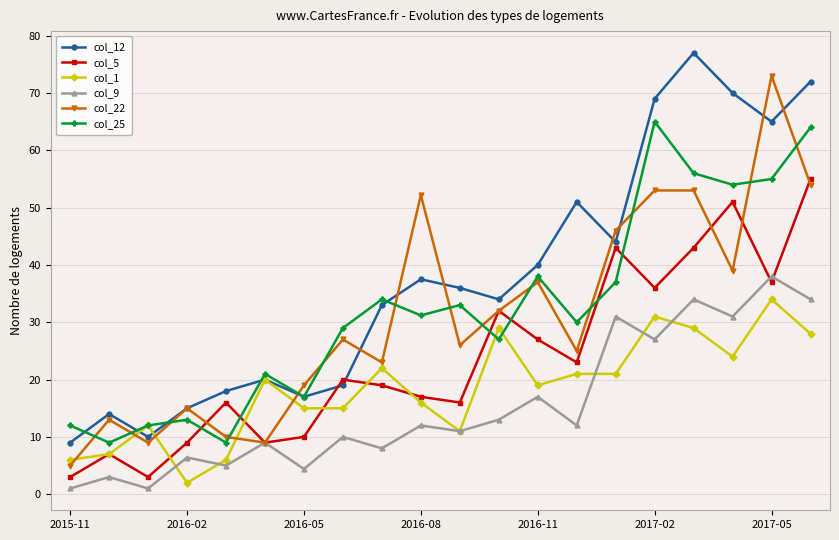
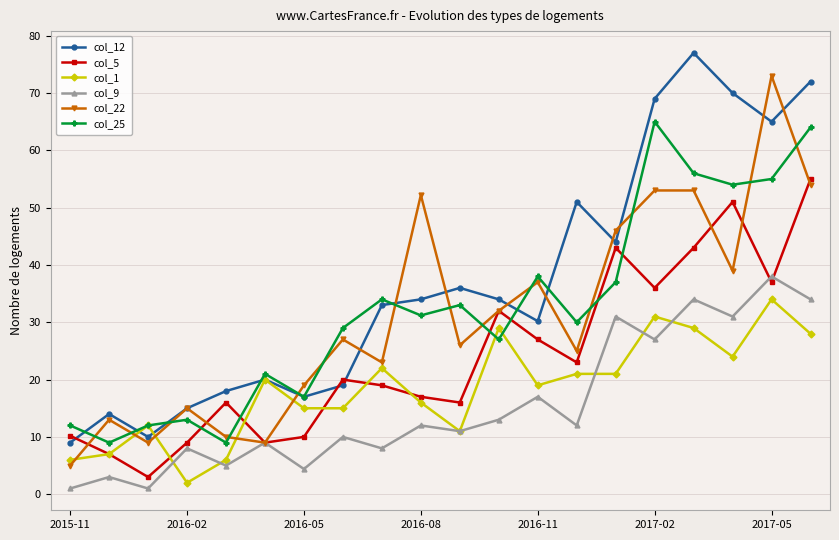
  {
    "col_12": {
      "2015-11": 9,
-     "2016-08": 38,
-     "2016-11": 40,
+     "2016-08": 34,
+     "2016-11": 30,
      "2017-02": 69,
      "2017-05": 65
    },
    "col_5": {
-     "2015-11": 3,
+     "2015-11": 10,
      "2016-02": 9,
      "2016-05": 10,
      "2016-08": 17,
      "2016-11": 27,
      "2017-02": 36,
      "2017-05": 37
    },
    "col_1": {
      "2015-11": 6,
      "2016-02": 2,
      "2016-05": 15,
      "2016-08": 16,
      "2016-11": 19,
      "2017-02": 31,
      "2017-05": 34
    },
    "col_9": {
      "2015-11": 1,
-     "2016-02": 6,
+     "2016-02": 8,
      "2016-05": 4,
      "2016-08": 12,
      "2016-11": 17,
      "2017-02": 27,
      "2017-05": 38
    },
    "col_22": {
      "2015-11": 5,
      "2016-05": 19,
      "2016-08": 52,
      "2016-11": 37,
      "2017-02": 53,
      "2017-05": 73
    },
    "col_25": {
      "2015-11": 12,
      "2016-02": 13,
      "2016-08": 31,
      "2016-11": 38,
      "2017-02": 65,
      "2017-05": 55
    }
  }
